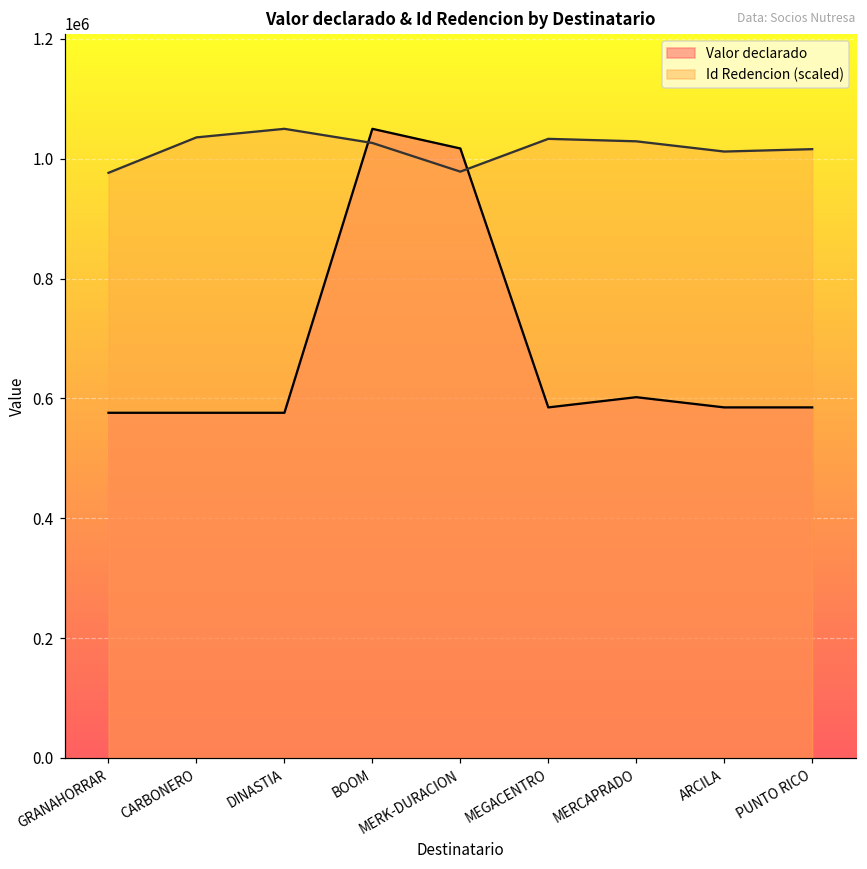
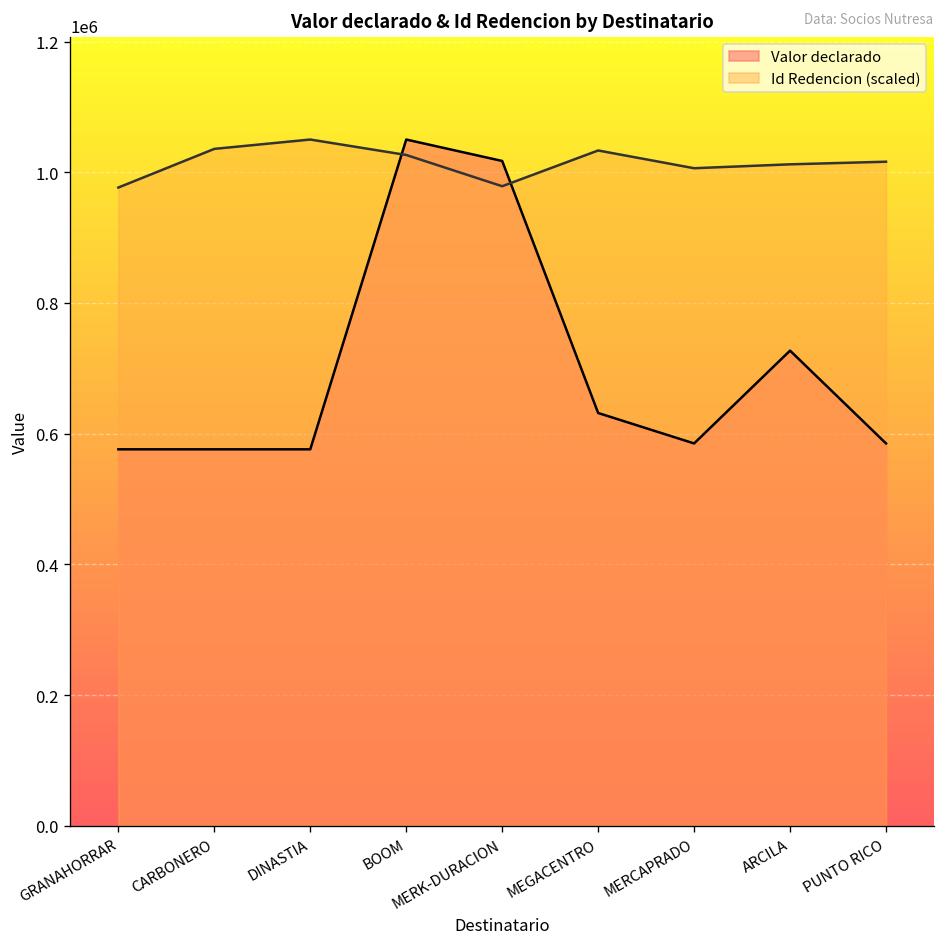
  {
    "Valor declarado": {
      "GRANAHORRAR": 580000,
      "CARBONERO": 580000,
      "DINASTIA": 580000,
      "BOOM": 1050000,
      "MERK-DURACION": 1020000,
-     "MEGACENTRO": 590000,
-     "MERCAPRADO": 600000,
-     "ARCILA": 590000,
+     "MEGACENTRO": 630000,
+     "MERCAPRADO": 590000,
+     "ARCILA": 730000,
      "PUNTO RICO": 590000
    },
    "Id Redencion (scaled)": {
      "GRANAHORRAR": 980000,
      "CARBONERO": 1040000,
      "DINASTIA": 1050000,
      "BOOM": 1030000,
      "MERK-DURACION": 980000,
      "MEGACENTRO": 1030000,
-     "MERCAPRADO": 1030000,
+     "MERCAPRADO": 1010000,
      "ARCILA": 1010000,
      "PUNTO RICO": 1020000
    }
  }
